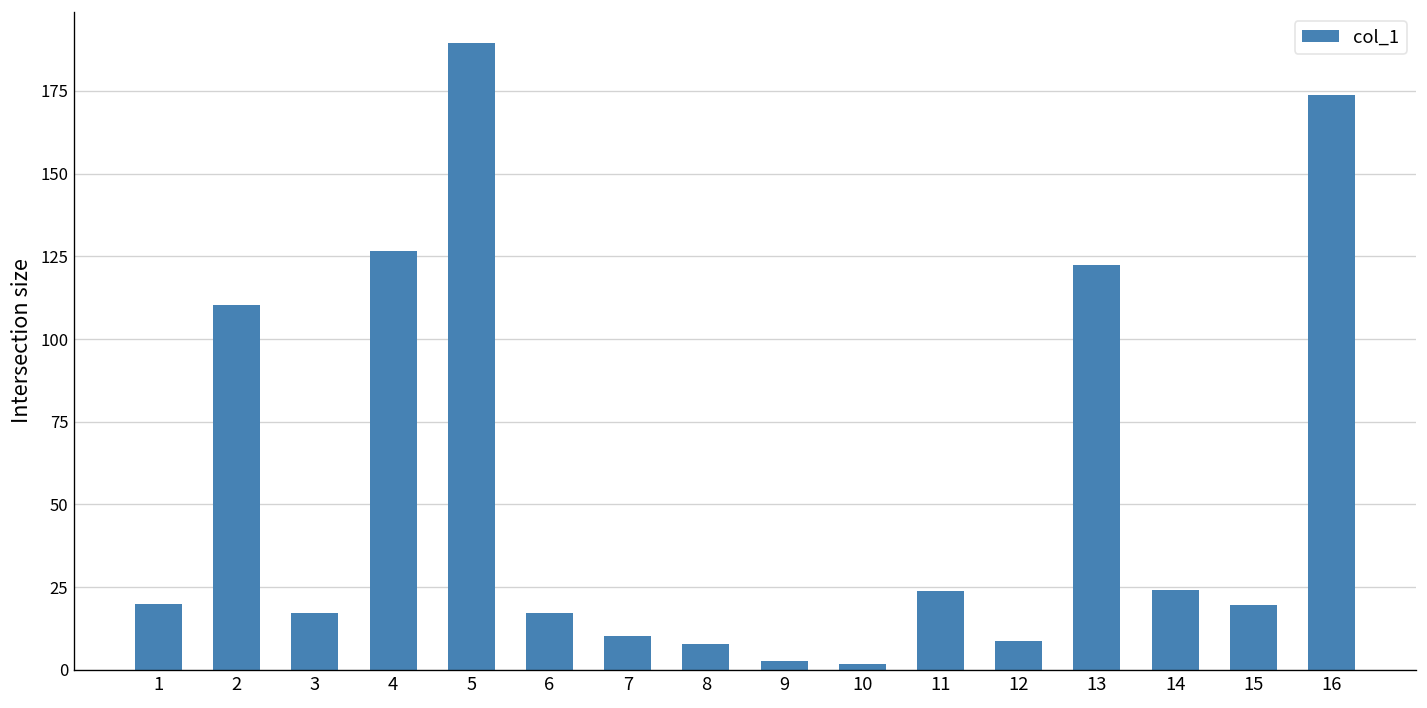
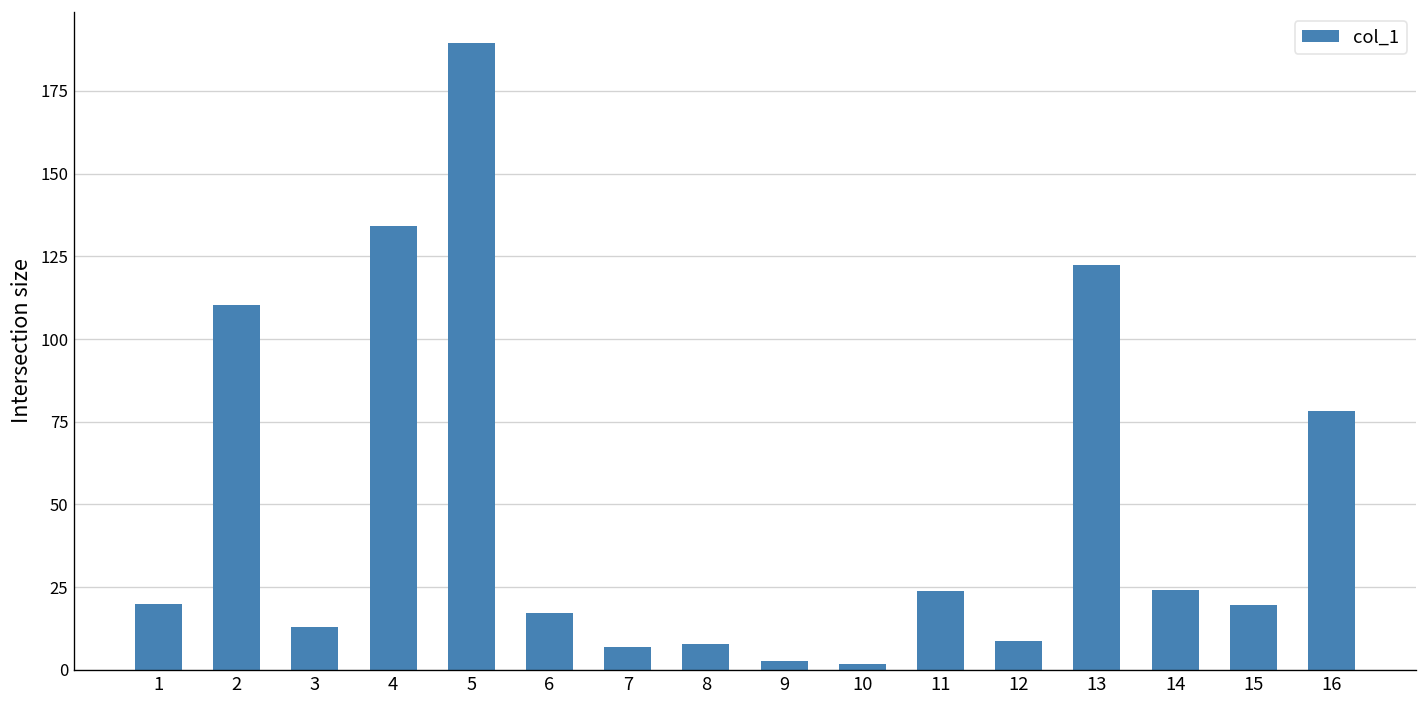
  {
    "1": 20,
    "2": 110,
-   "3": 17,
-   "4": 127,
+   "3": 13,
+   "4": 134,
    "5": 189,
    "6": 17,
-   "7": 10,
+   "7": 7,
    "8": 8,
    "9": 3,
    "10": 2,
    "11": 24,
    "12": 9,
    "13": 122,
    "14": 24,
    "15": 20,
-   "16": 174
+   "16": 78
  }
